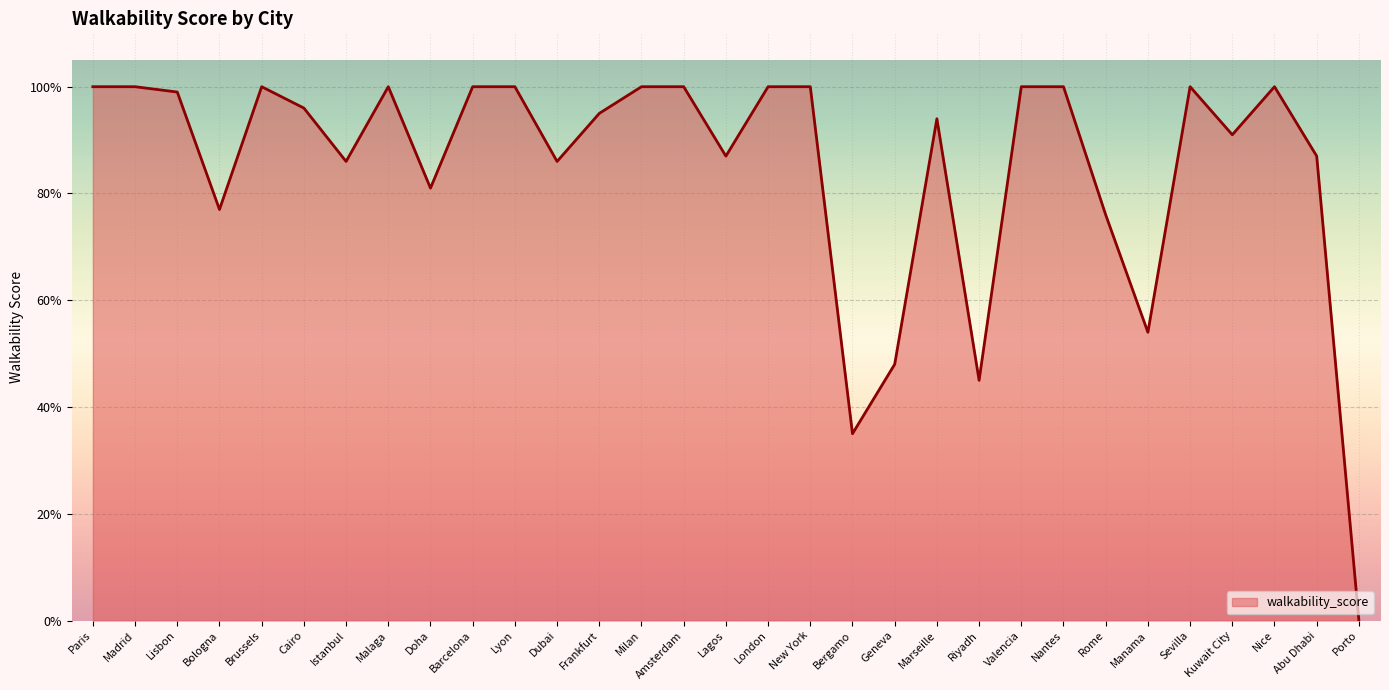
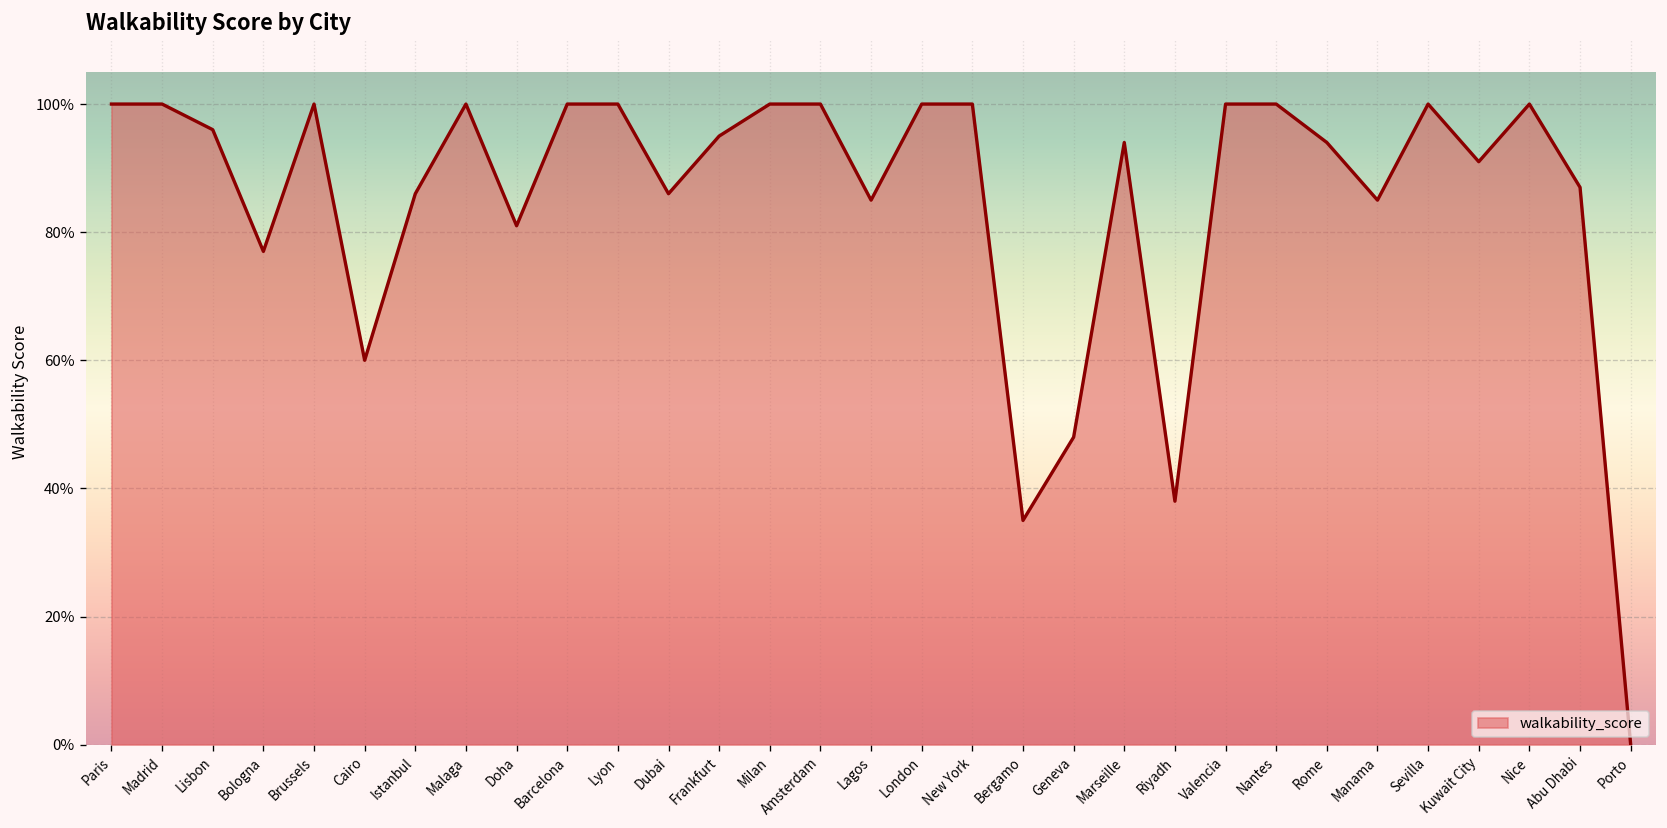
  {
    "Paris": "100%",
    "Madrid": "100%",
-   "Lisbon": "99%",
+   "Lisbon": "96%",
    "Bologna": "77%",
    "Brussels": "100%",
-   "Cairo": "96%",
+   "Cairo": "60%",
    "Istanbul": "86%",
    "Malaga": "100%",
    "Doha": "81%",
    "Barcelona": "100%",
    "Lyon": "100%",
    "Dubai": "86%",
    "Frankfurt": "95%",
    "Milan": "100%",
    "Amsterdam": "100%",
-   "Lagos": "87%",
+   "Lagos": "85%",
    "London": "100%",
    "New York": "100%",
    "Bergamo": "35%",
    "Geneva": "48%",
    "Marseille": "94%",
-   "Riyadh": "45%",
+   "Riyadh": "38%",
    "Valencia": "100%",
    "Nantes": "100%",
-   "Rome": "76%",
-   "Manama": "54%",
+   "Rome": "94%",
+   "Manama": "85%",
    "Sevilla": "100%",
    "Kuwait City": "91%",
    "Nice": "100%",
    "Abu Dhabi": "87%",
    "Porto": "0%"
  }
